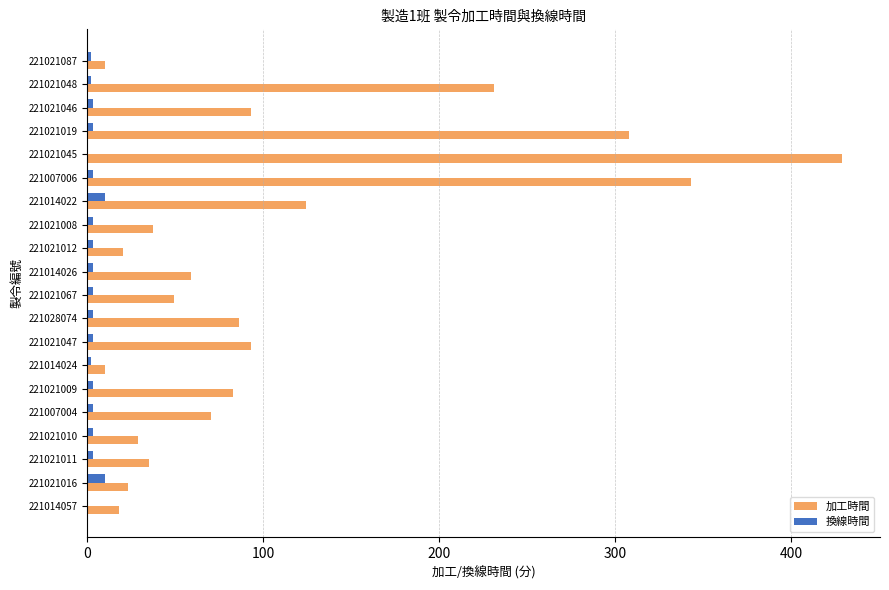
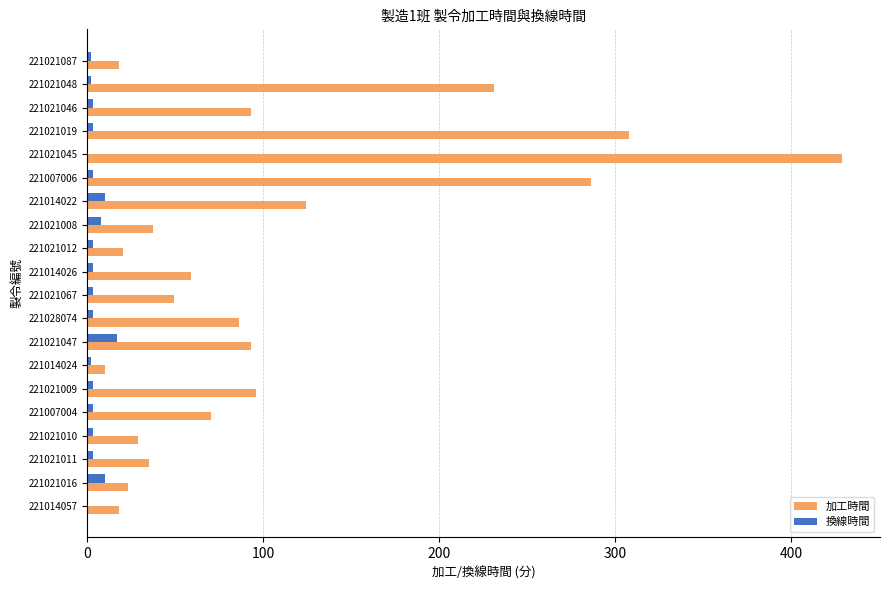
  {
    "加工時間": {
-     "221021087": 10,
+     "221021087": 18,
      "221021048": 231,
      "221021046": 93,
      "221021019": 308,
      "221021045": 429,
-     "221007006": 343,
+     "221007006": 286,
      "221014022": 124,
      "221021008": 37,
      "221021012": 20,
      "221014026": 59,
      "221021067": 49,
      "221028074": 86,
      "221021047": 93,
      "221014024": 10,
-     "221021009": 83,
+     "221021009": 96,
      "221007004": 70,
      "221021010": 29,
      "221021011": 35,
      "221021016": 23,
      "221014057": 18
    },
    "換線時間": {
      "221021087": 2,
      "221021048": 2,
      "221021046": 3,
      "221021019": 3,
      "221021045": 0,
      "221007006": 3,
      "221014022": 10,
-     "221021008": 3,
+     "221021008": 8,
      "221021012": 3,
      "221014026": 3,
      "221021067": 3,
      "221028074": 3,
-     "221021047": 3,
+     "221021047": 17,
      "221014024": 2,
      "221021009": 3,
      "221007004": 3,
      "221021010": 3,
      "221021011": 3,
      "221021016": 10,
      "221014057": 0
    }
  }
